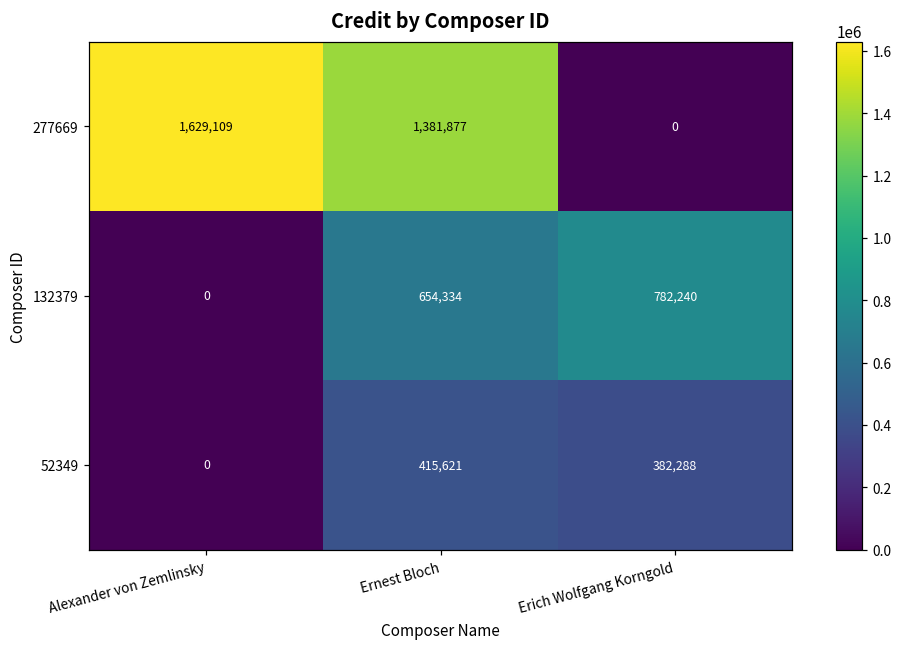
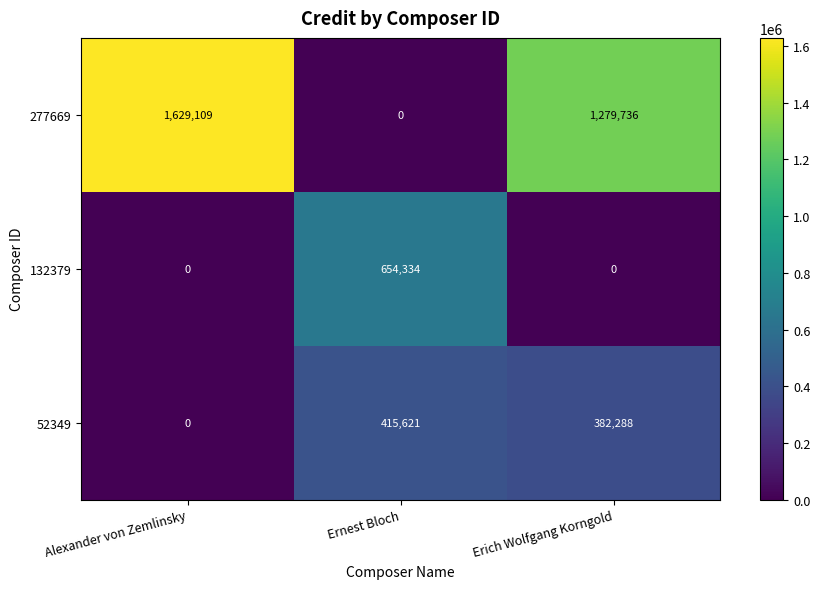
  {
    "277669": {
      "Alexander von Zemlinsky": "1,629,109",
-     "Ernest Bloch": "1,381,877",
-     "Erich Wolfgang Korngold": "0"
+     "Ernest Bloch": "0",
+     "Erich Wolfgang Korngold": "1,279,736"
    },
    "132379": {
      "Alexander von Zemlinsky": "0",
      "Ernest Bloch": "654,334",
-     "Erich Wolfgang Korngold": "782,240"
+     "Erich Wolfgang Korngold": "0"
    },
    "52349": {
      "Alexander von Zemlinsky": "0",
      "Ernest Bloch": "415,621",
      "Erich Wolfgang Korngold": "382,288"
    }
  }
